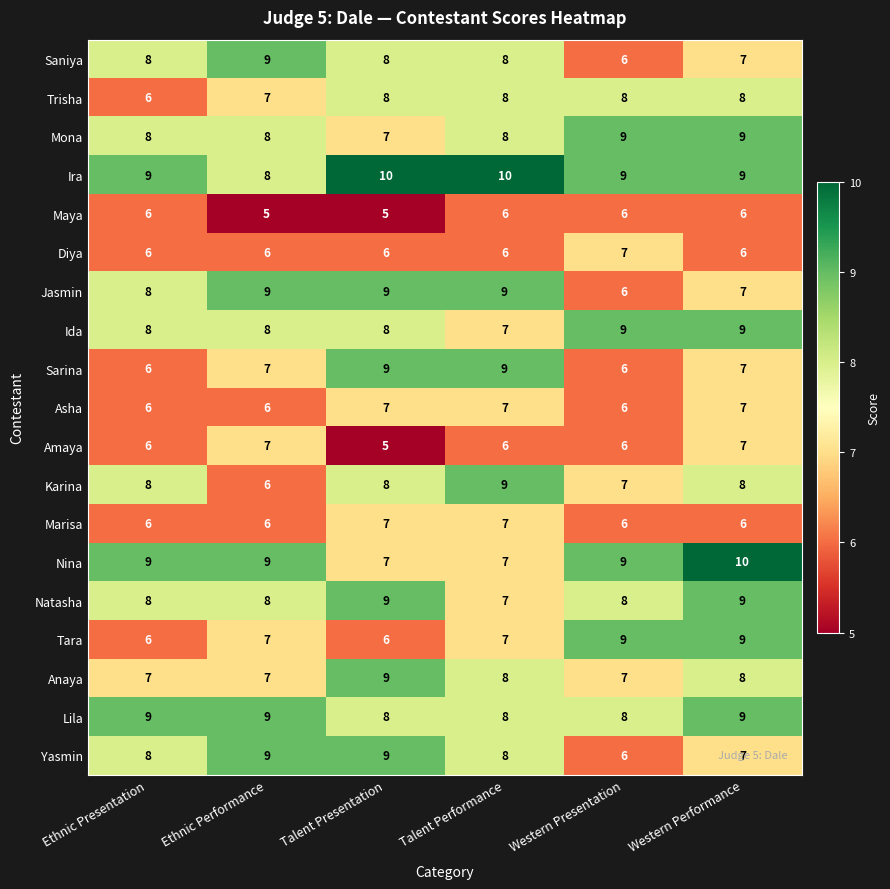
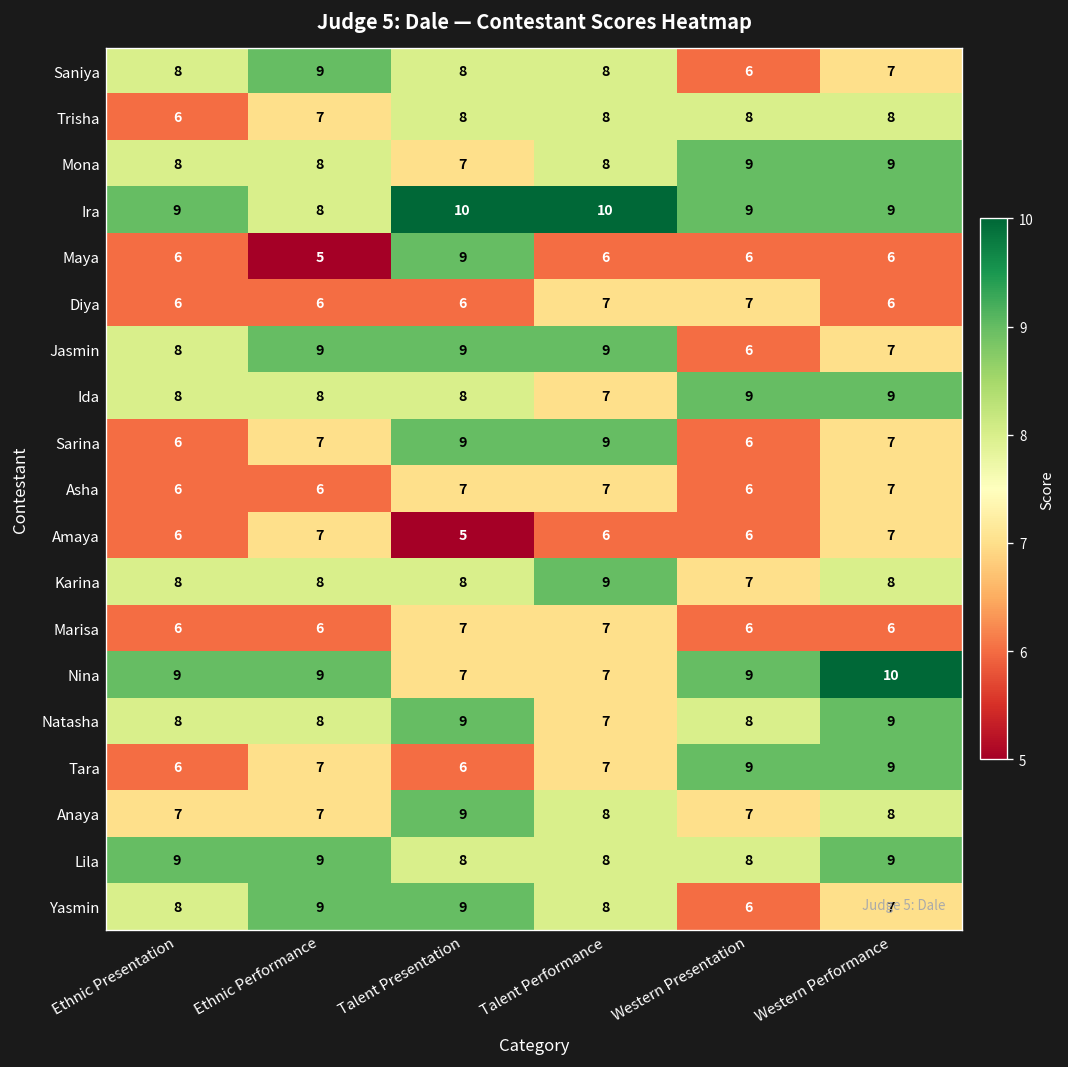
  {
    "Saniya": {
      "Ethnic Presentation": "8",
      "Ethnic Performance": "9",
      "Talent Presentation": "8",
      "Talent Performance": "8",
      "Western Presentation": "6",
      "Western Performance": "7"
    },
    "Trisha": {
      "Ethnic Presentation": "6",
      "Ethnic Performance": "7",
      "Talent Presentation": "8",
      "Talent Performance": "8",
      "Western Presentation": "8",
      "Western Performance": "8"
    },
    "Mona": {
      "Ethnic Presentation": "8",
      "Ethnic Performance": "8",
      "Talent Presentation": "7",
      "Talent Performance": "8",
      "Western Presentation": "9",
      "Western Performance": "9"
    },
    "Ira": {
      "Ethnic Presentation": "9",
      "Ethnic Performance": "8",
      "Talent Presentation": "10",
      "Talent Performance": "10",
      "Western Presentation": "9",
      "Western Performance": "9"
    },
    "Maya": {
      "Ethnic Presentation": "6",
      "Ethnic Performance": "5",
-     "Talent Presentation": "5",
+     "Talent Presentation": "9",
      "Talent Performance": "6",
      "Western Presentation": "6",
      "Western Performance": "6"
    },
    "Diya": {
      "Ethnic Presentation": "6",
      "Ethnic Performance": "6",
      "Talent Presentation": "6",
-     "Talent Performance": "6",
+     "Talent Performance": "7",
      "Western Presentation": "7",
      "Western Performance": "6"
    },
    "Jasmin": {
      "Ethnic Presentation": "8",
      "Ethnic Performance": "9",
      "Talent Presentation": "9",
      "Talent Performance": "9",
      "Western Presentation": "6",
      "Western Performance": "7"
    },
    "Ida": {
      "Ethnic Presentation": "8",
      "Ethnic Performance": "8",
      "Talent Presentation": "8",
      "Talent Performance": "7",
      "Western Presentation": "9",
      "Western Performance": "9"
    },
    "Sarina": {
      "Ethnic Presentation": "6",
      "Ethnic Performance": "7",
      "Talent Presentation": "9",
      "Talent Performance": "9",
      "Western Presentation": "6",
      "Western Performance": "7"
    },
    "Asha": {
      "Ethnic Presentation": "6",
      "Ethnic Performance": "6",
      "Talent Presentation": "7",
      "Talent Performance": "7",
      "Western Presentation": "6",
      "Western Performance": "7"
    },
    "Amaya": {
      "Ethnic Presentation": "6",
      "Ethnic Performance": "7",
      "Talent Presentation": "5",
      "Talent Performance": "6",
      "Western Presentation": "6",
      "Western Performance": "7"
    },
    "Karina": {
      "Ethnic Presentation": "8",
-     "Ethnic Performance": "6",
+     "Ethnic Performance": "8",
      "Talent Presentation": "8",
      "Talent Performance": "9",
      "Western Presentation": "7",
      "Western Performance": "8"
    },
    "Marisa": {
      "Ethnic Presentation": "6",
      "Ethnic Performance": "6",
      "Talent Presentation": "7",
      "Talent Performance": "7",
      "Western Presentation": "6",
      "Western Performance": "6"
    },
    "Nina": {
      "Ethnic Presentation": "9",
      "Ethnic Performance": "9",
      "Talent Presentation": "7",
      "Talent Performance": "7",
      "Western Presentation": "9",
      "Western Performance": "10"
    },
    "Natasha": {
      "Ethnic Presentation": "8",
      "Ethnic Performance": "8",
      "Talent Presentation": "9",
      "Talent Performance": "7",
      "Western Presentation": "8",
      "Western Performance": "9"
    },
    "Tara": {
      "Ethnic Presentation": "6",
      "Ethnic Performance": "7",
      "Talent Presentation": "6",
      "Talent Performance": "7",
      "Western Presentation": "9",
      "Western Performance": "9"
    },
    "Anaya": {
      "Ethnic Presentation": "7",
      "Ethnic Performance": "7",
      "Talent Presentation": "9",
      "Talent Performance": "8",
      "Western Presentation": "7",
      "Western Performance": "8"
    },
    "Lila": {
      "Ethnic Presentation": "9",
      "Ethnic Performance": "9",
      "Talent Presentation": "8",
      "Talent Performance": "8",
      "Western Presentation": "8",
      "Western Performance": "9"
    },
    "Yasmin": {
      "Ethnic Presentation": "8",
      "Ethnic Performance": "9",
      "Talent Presentation": "9",
      "Talent Performance": "8",
      "Western Presentation": "6",
      "Western Performance": "5:"
    }
  }
